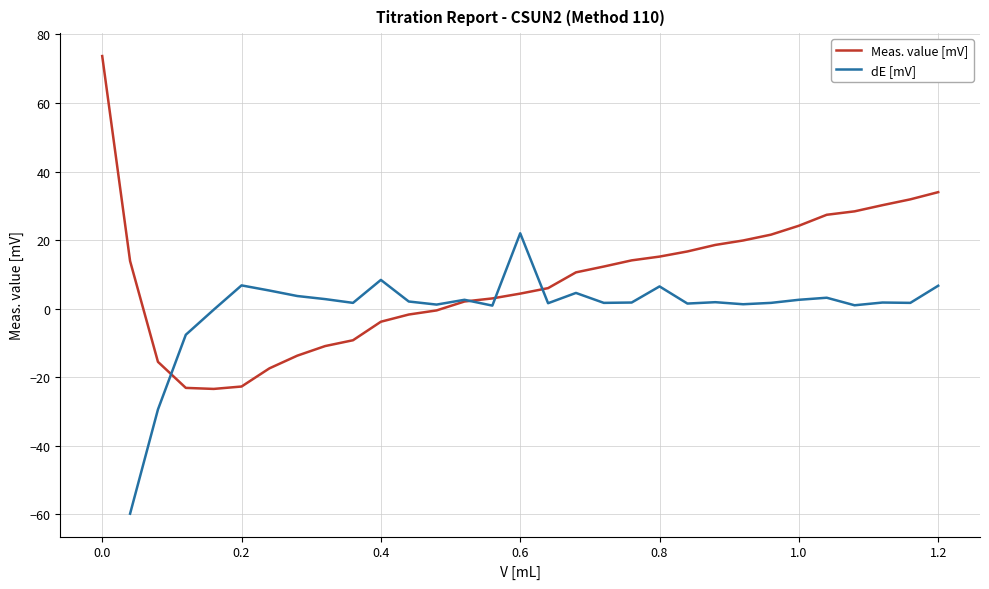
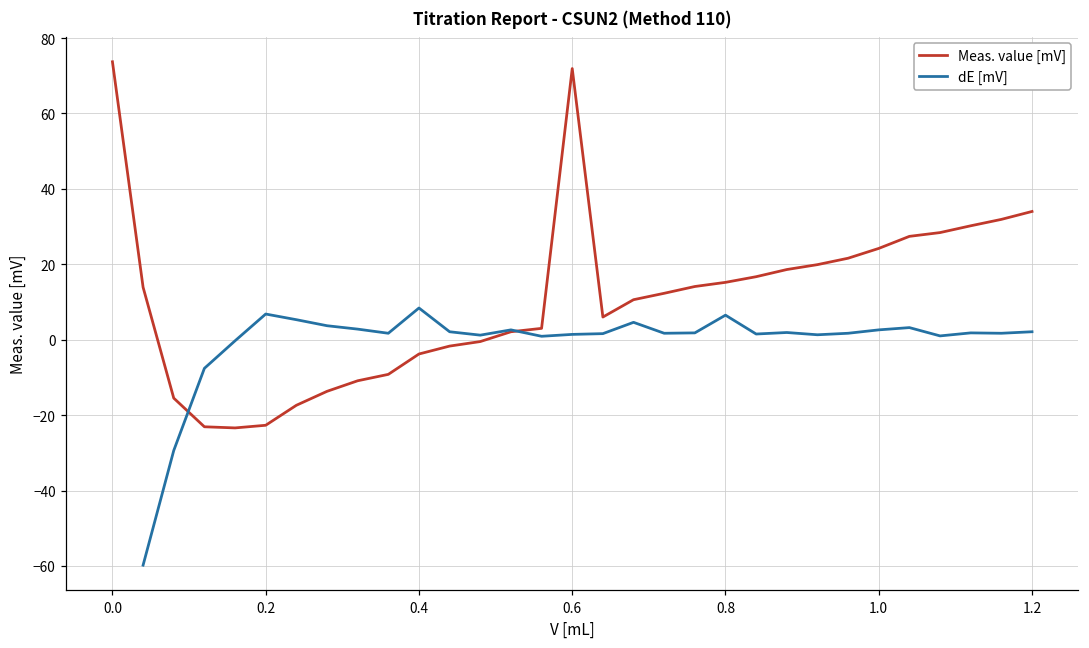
  {
    "Meas. value [mV]": {
      "0.0": 74,
      "0.2": -23,
      "0.4": -4,
-     "0.6": 4,
+     "0.6": 72,
      "0.8": 15,
      "1.0": 24,
      "1.2": 34
    },
    "dE [mV]": {
      "0.2": 7,
      "0.4": 8,
-     "0.6": 22,
+     "0.6": 1,
      "0.8": 7,
      "1.0": 3,
-     "1.2": 7
+     "1.2": 2
    }
  }
